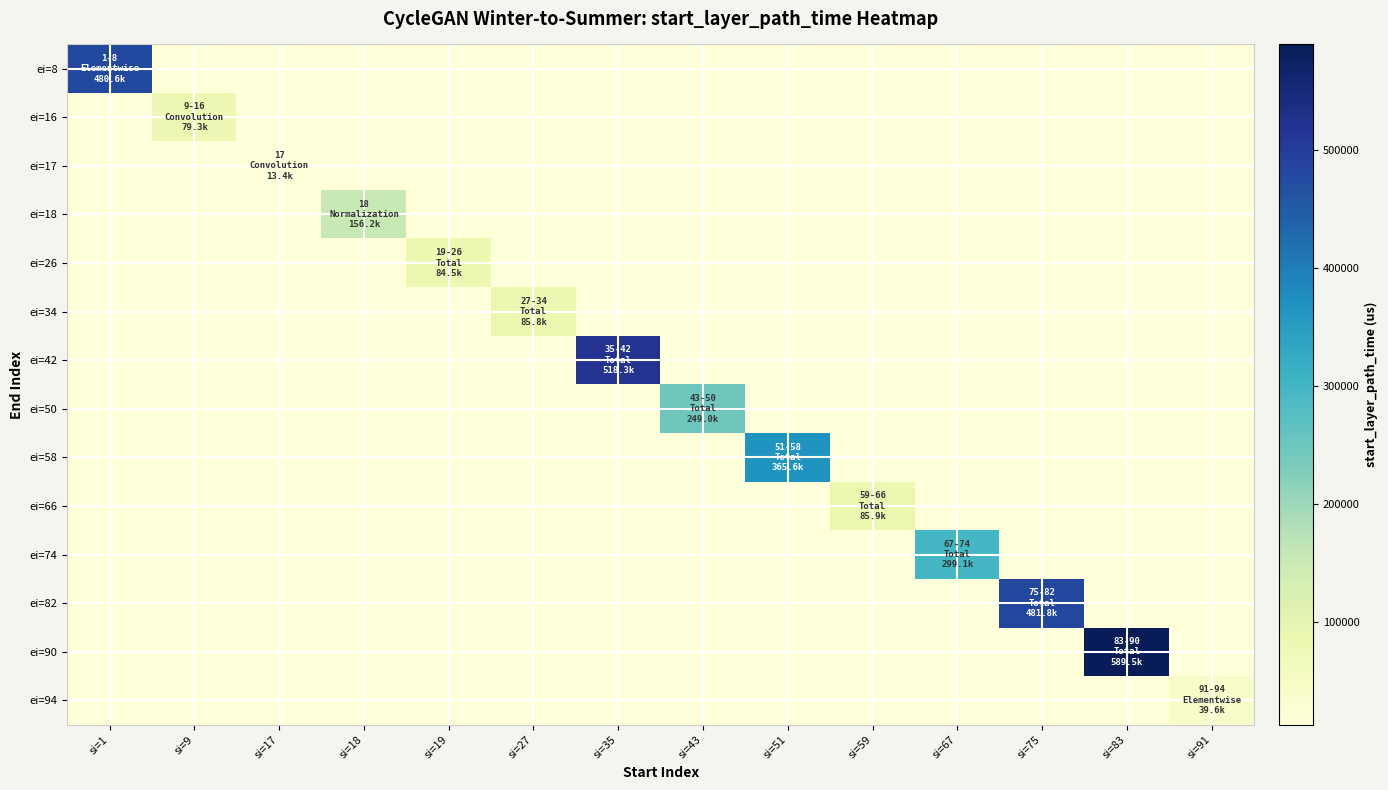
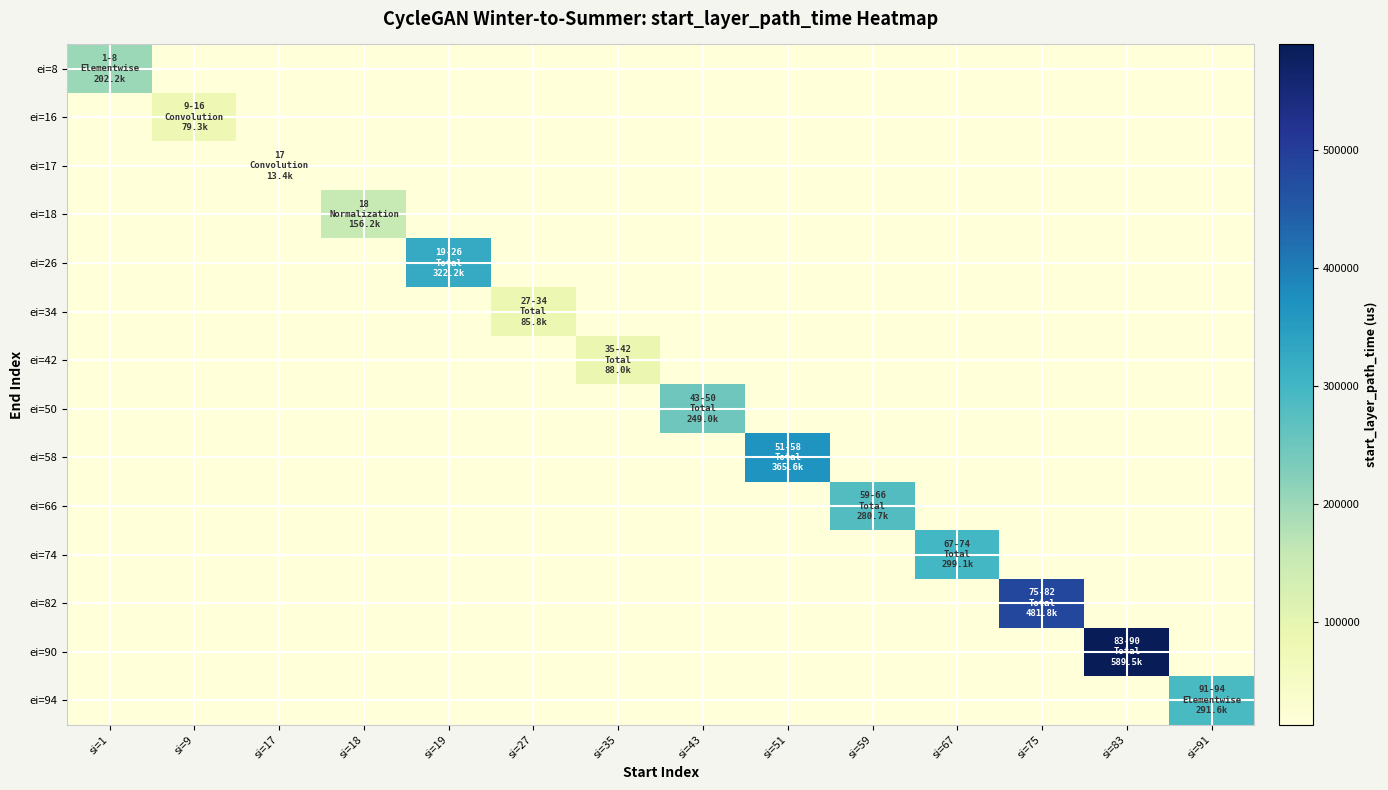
  {
    "ei=8": {
-     "si=1": "480.6k"
+     "si=1": "202.2k"
    },
    "ei=26": {
-     "si=19": "84.5k"
+     "si=19": "322.2k"
    },
    "ei=42": {
-     "si=35": "518.3k"
+     "si=35": "88.0k"
    },
    "ei=66": {
-     "si=59": "85.9k"
+     "si=59": "280.7k"
    },
    "ei=94": {
-     "si=91": "39.6k"
+     "si=91": "291.6k"
    }
  }
